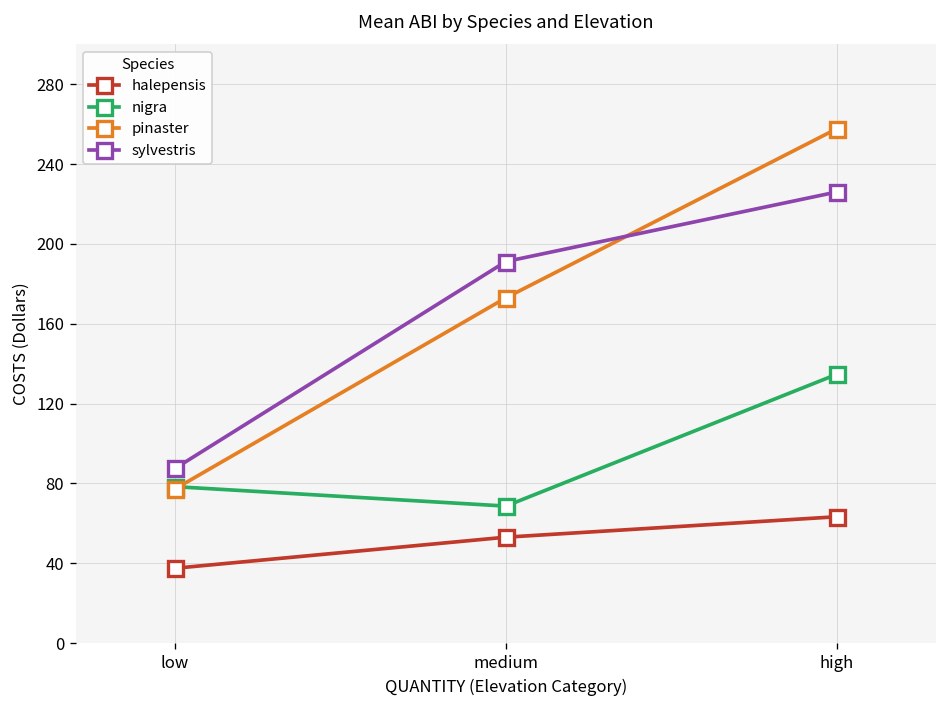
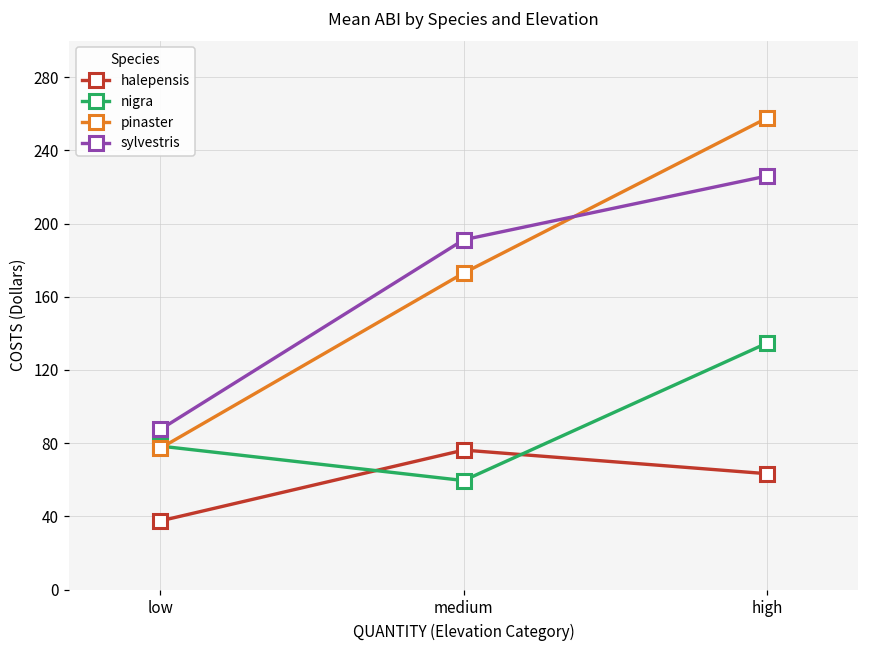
  {
    "halepensis": {
      "low": 38,
-     "medium": 53,
+     "medium": 76,
      "high": 63
    },
    "nigra": {
-     "medium": 69,
+     "medium": 60,
      "high": 135
    },
    "pinaster": {
      "medium": 173,
      "high": 258
    },
    "sylvestris": {
      "low": 88,
      "medium": 191,
      "high": 226
    }
  }
